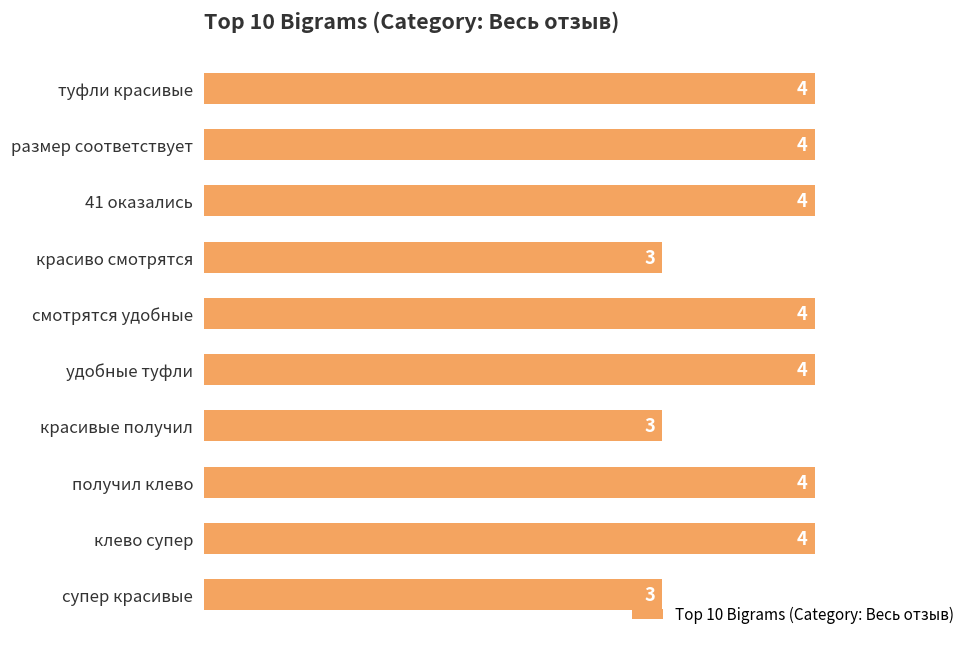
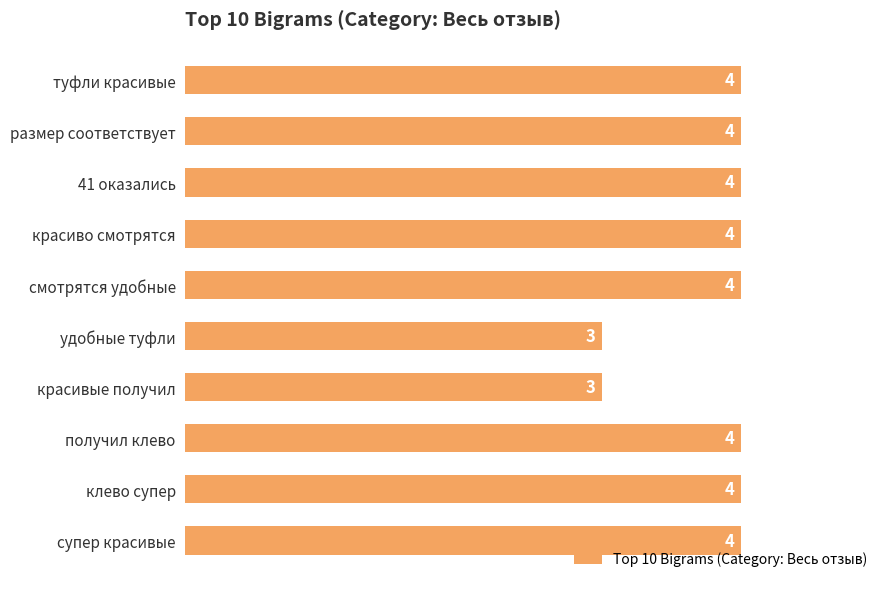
  {
    "туфли красивые": 4,
    "размер соответствует": 4,
    "41 оказались": 4,
-   "красиво смотрятся": 3,
+   "красиво смотрятся": 4,
    "смотрятся удобные": 4,
-   "удобные туфли": 4,
+   "удобные туфли": 3,
    "красивые получил": 3,
    "получил клево": 4,
    "клево супер": 4,
-   "супер красивые": 3
+   "супер красивые": 4
  }
